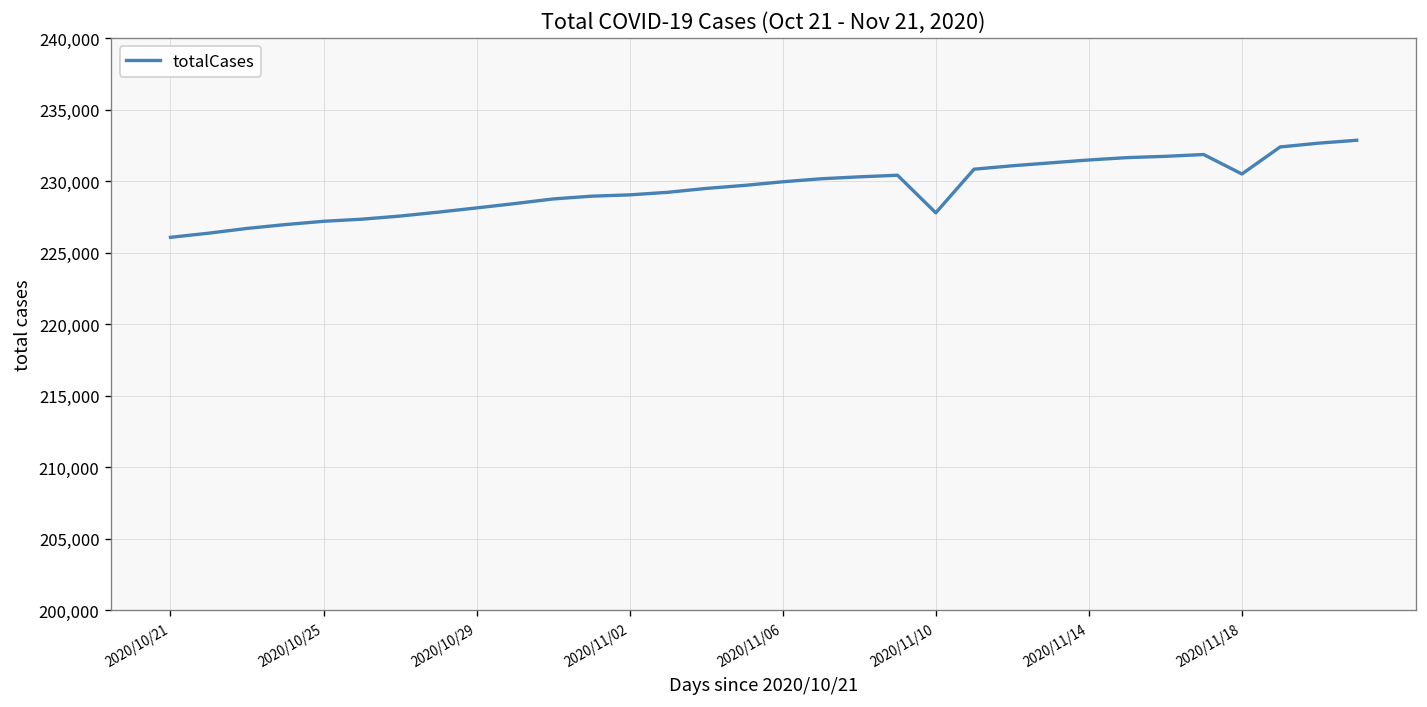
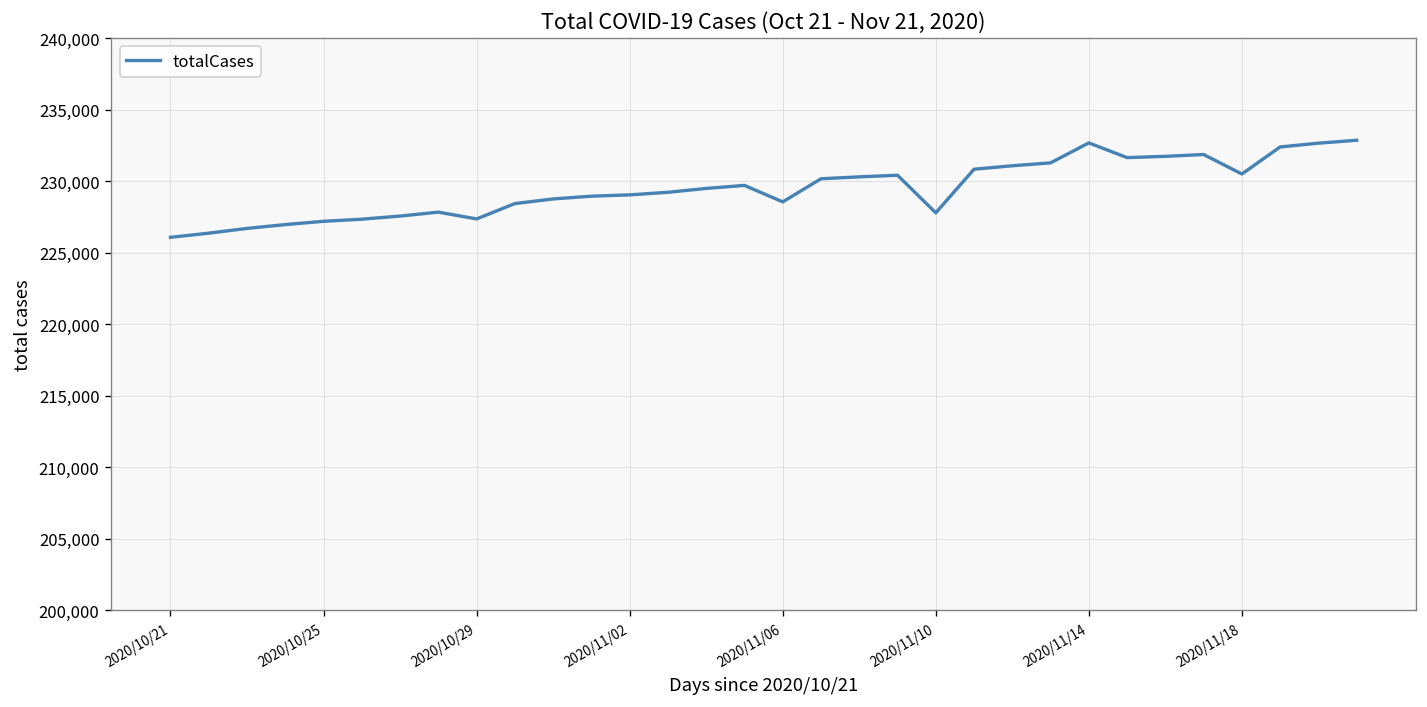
  {
    "2020/10/21": "226,100",
    "2020/10/25": "227,200",
-   "2020/10/29": "228,100",
+   "2020/10/29": "227,400",
    "2020/11/02": "229,000",
-   "2020/11/06": "230,000",
+   "2020/11/06": "228,600",
    "2020/11/10": "227,800",
-   "2020/11/14": "231,500",
+   "2020/11/14": "232,700",
    "2020/11/18": "230,500"
  }
